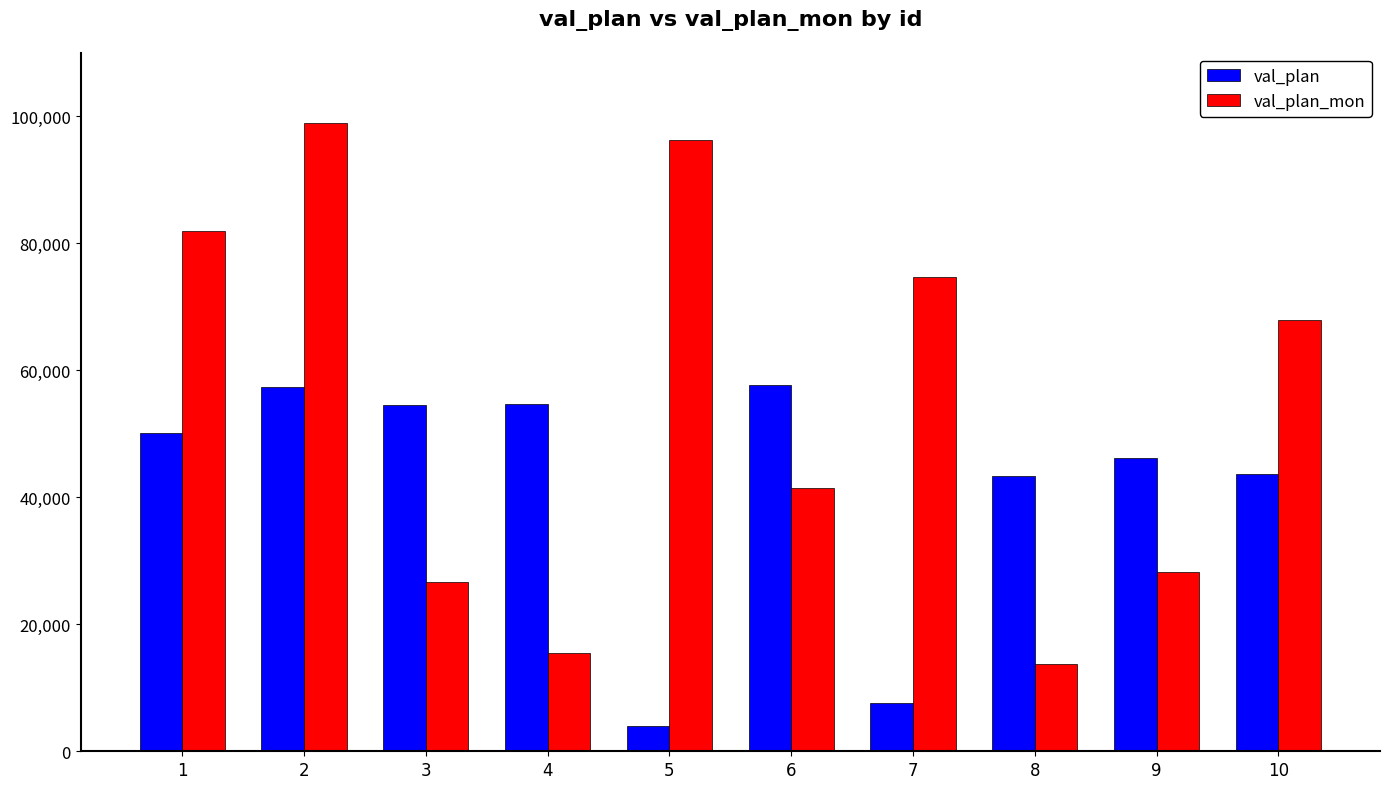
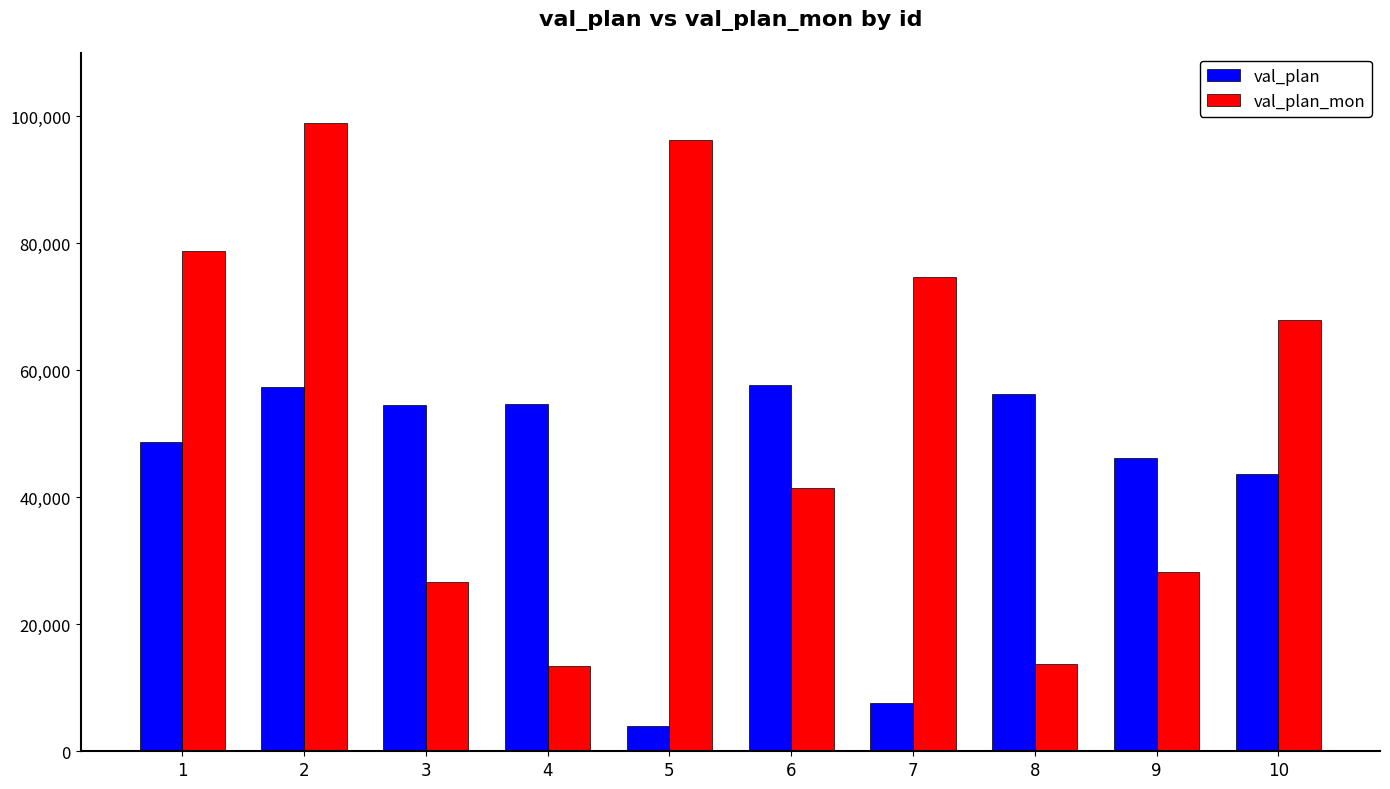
  {
    "val_plan": {
-     "1": "50,000",
+     "1": "49,000",
      "2": "57,000",
      "3": "54,000",
      "4": "55,000",
      "5": "4,000",
      "6": "58,000",
      "7": "8,000",
-     "8": "43,000",
+     "8": "56,000",
      "9": "46,000",
      "10": "44,000"
    },
    "val_plan_mon": {
-     "1": "82,000",
+     "1": "79,000",
      "2": "99,000",
      "3": "27,000",
-     "4": "15,000",
+     "4": "13,000",
      "5": "96,000",
      "6": "41,000",
      "7": "75,000",
      "8": "14,000",
      "9": "28,000",
      "10": "68,000"
    }
  }
